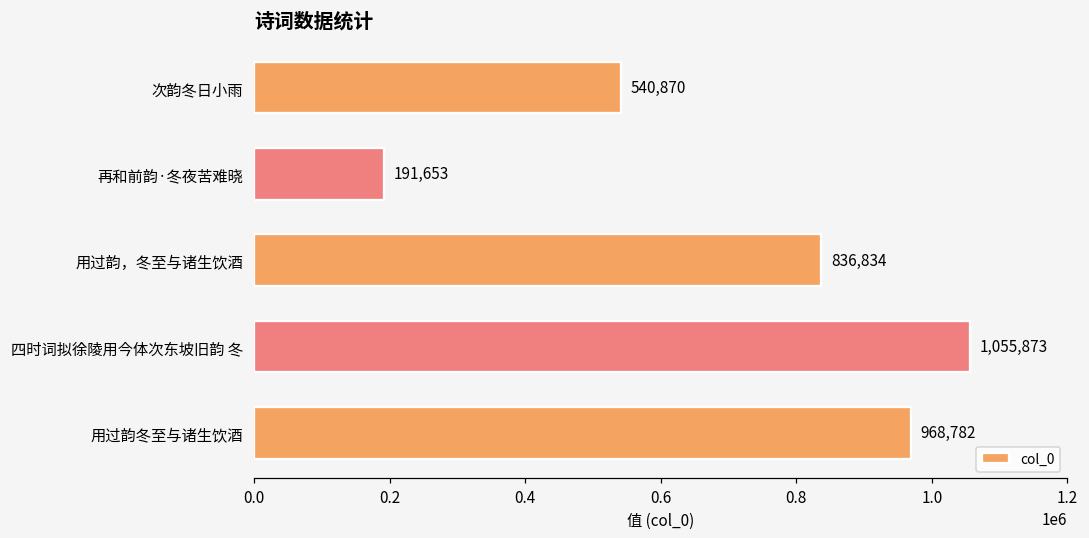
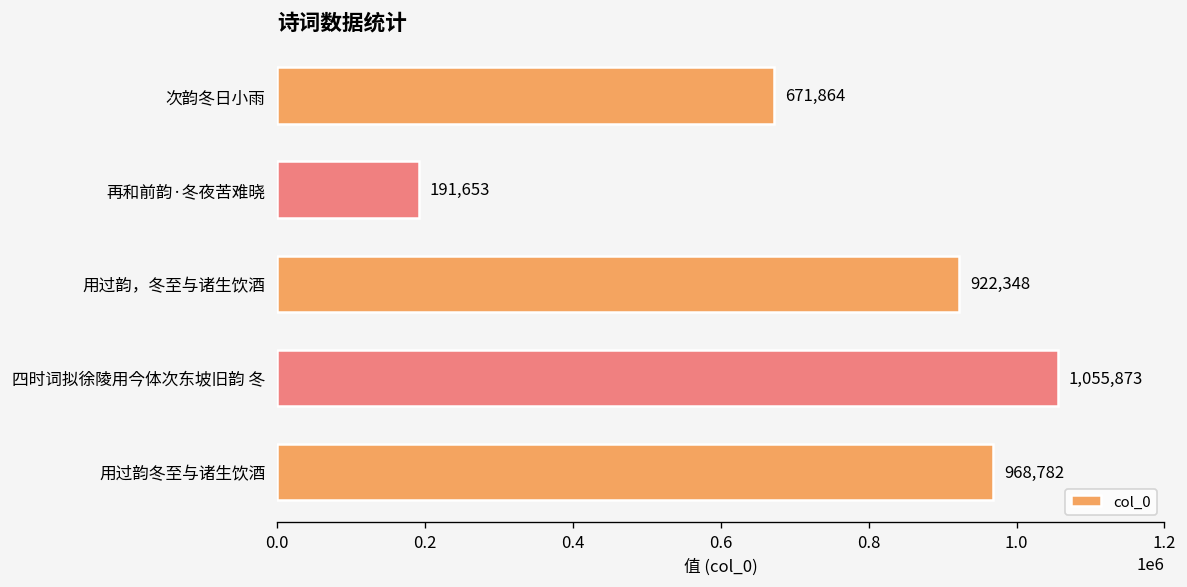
  {
-   "次韵冬日小雨": "540,870",
+   "次韵冬日小雨": "671,864",
    "再和前韵·冬夜苦难晓": "191,653",
-   "用过韵，冬至与诸生饮酒": "836,834",
+   "用过韵，冬至与诸生饮酒": "922,348",
    "四时词拟徐陵用今体次东坡旧韵 冬": "1,055,873",
    "用过韵冬至与诸生饮酒": "968,782"
  }
